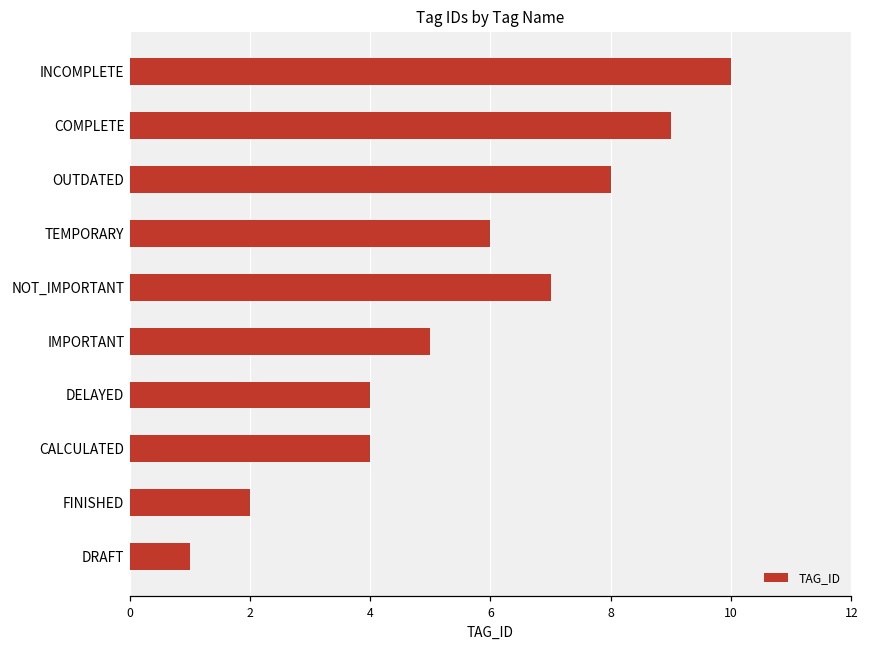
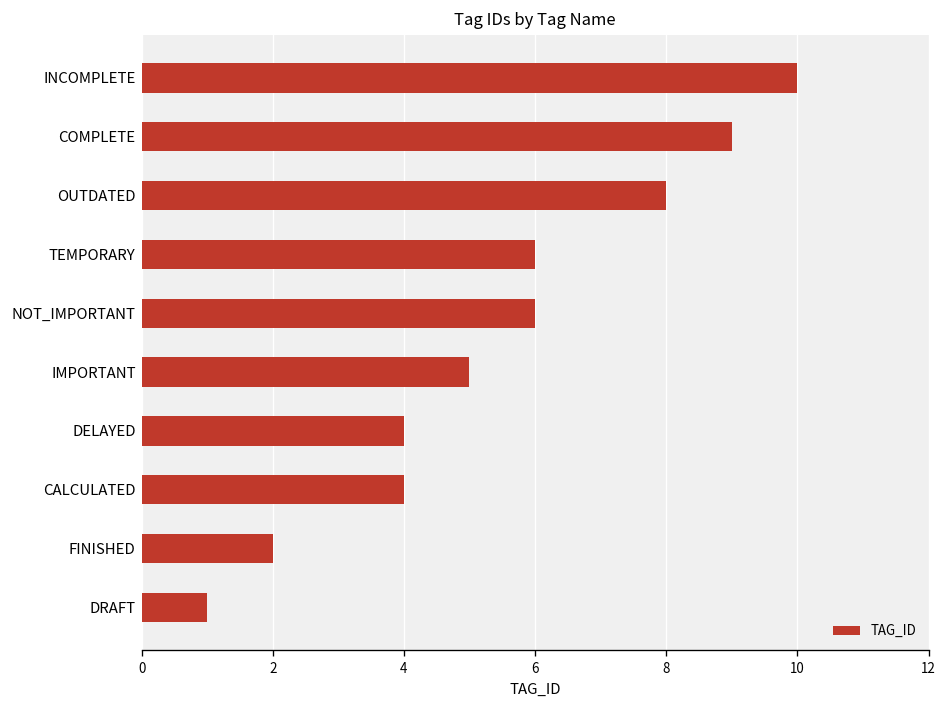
  {
    "INCOMPLETE": 10,
    "COMPLETE": 9,
    "OUTDATED": 8,
    "TEMPORARY": 6,
-   "NOT_IMPORTANT": 7,
+   "NOT_IMPORTANT": 6,
    "IMPORTANT": 5,
    "DELAYED": 4,
    "CALCULATED": 4,
    "FINISHED": 2,
    "DRAFT": 1
  }
